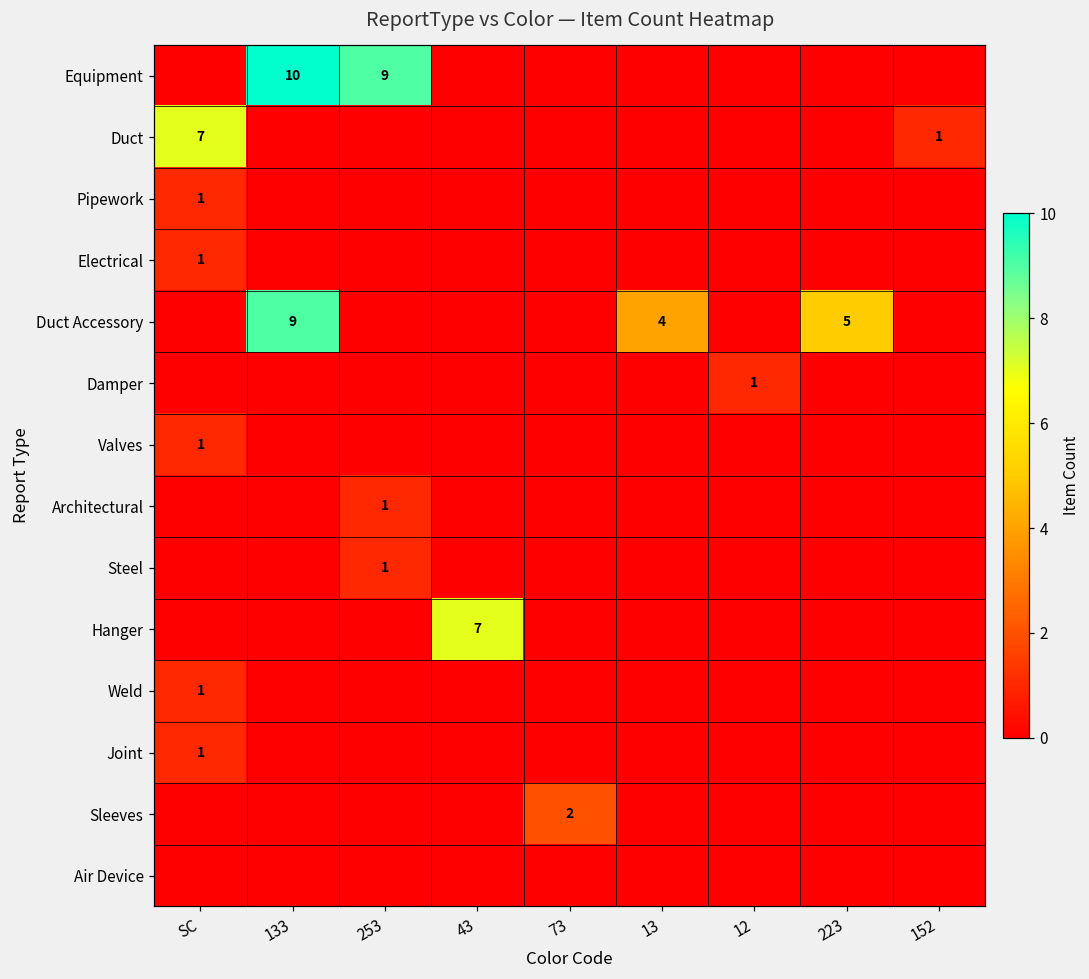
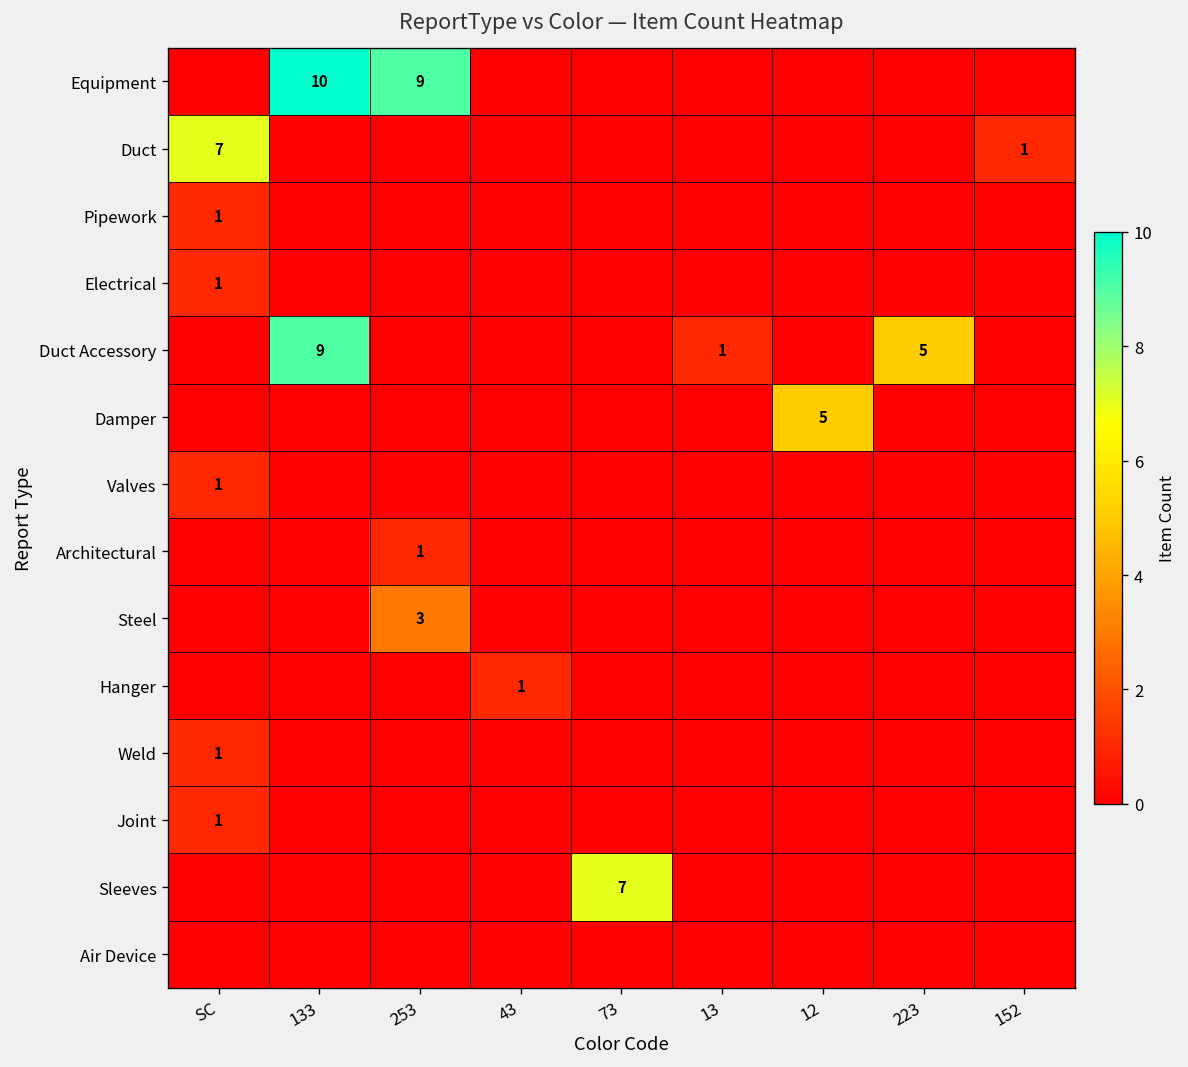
  {
    "Equipment": {
      "133": 10,
      "253": 9
    },
    "Duct": {
      "SC": 7,
      "152": 1
    },
    "Pipework": {
      "SC": 1
    },
    "Electrical": {
      "SC": 1
    },
    "Duct Accessory": {
      "133": 9,
-     "13": 4,
+     "13": 1,
      "223": 5
    },
    "Damper": {
-     "12": 1
+     "12": 5
    },
    "Valves": {
      "SC": 1
    },
    "Architectural": {
      "253": 1
    },
    "Steel": {
-     "253": 1
+     "253": 3
    },
    "Hanger": {
-     "43": 7
+     "43": 1
    },
    "Weld": {
      "SC": 1
    },
    "Joint": {
      "SC": 1
    },
    "Sleeves": {
-     "73": 2
+     "73": 7
    }
  }
